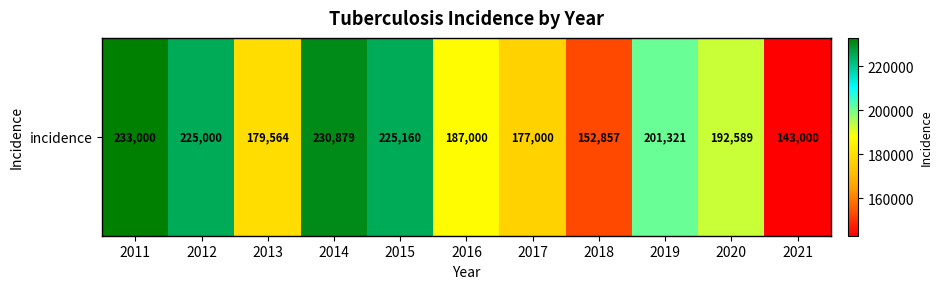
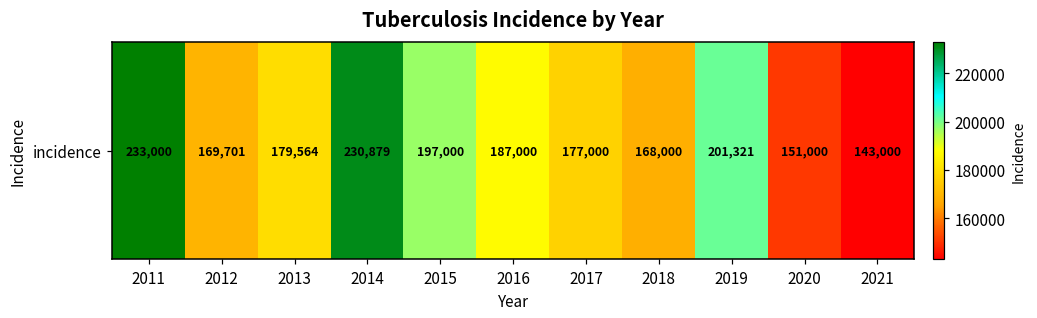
  {
    "incidence": {
      "2011": "233,000",
-     "2012": "225,000",
+     "2012": "169,701",
      "2013": "179,564",
      "2014": "230,879",
-     "2015": "225,160",
+     "2015": "197,000",
      "2016": "187,000",
      "2017": "177,000",
-     "2018": "152,857",
+     "2018": "168,000",
      "2019": "201,321",
-     "2020": "192,589",
+     "2020": "151,000",
      "2021": "143,000"
    }
  }
